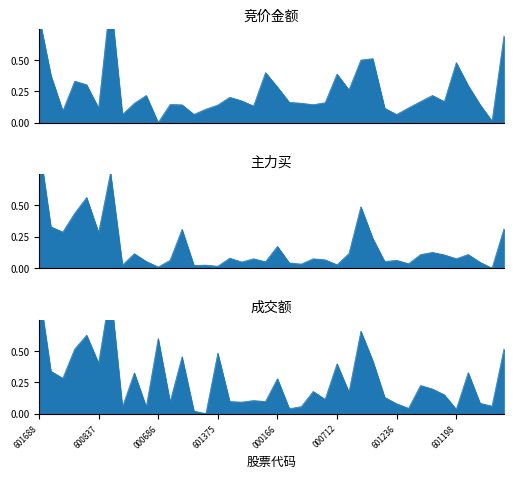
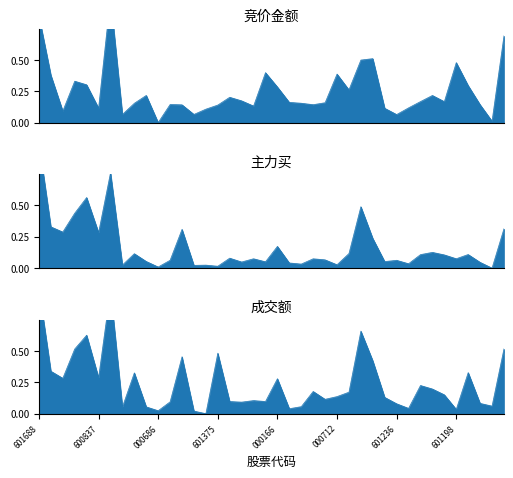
  {
    "成交额": {
-     "600837": 0.40,
-     "000686": 0.60,
+     "600837": 0.29,
+     "000686": 0.02,
      "601375": 0.48,
      "000166": 0.28,
-     "000712": 0.40,
+     "000712": 0.14,
      "601236": 0.08,
      "601198": 0.03
    }
  }
